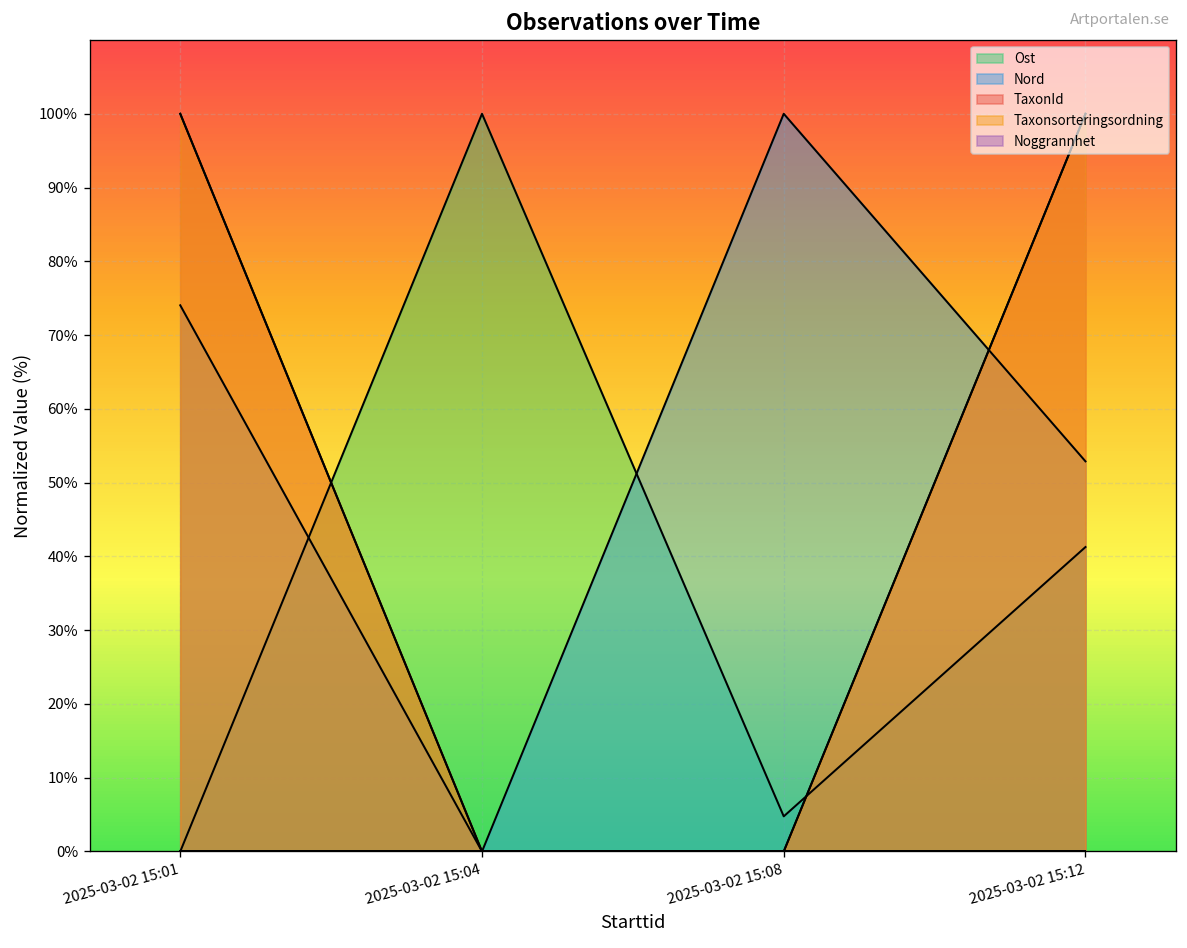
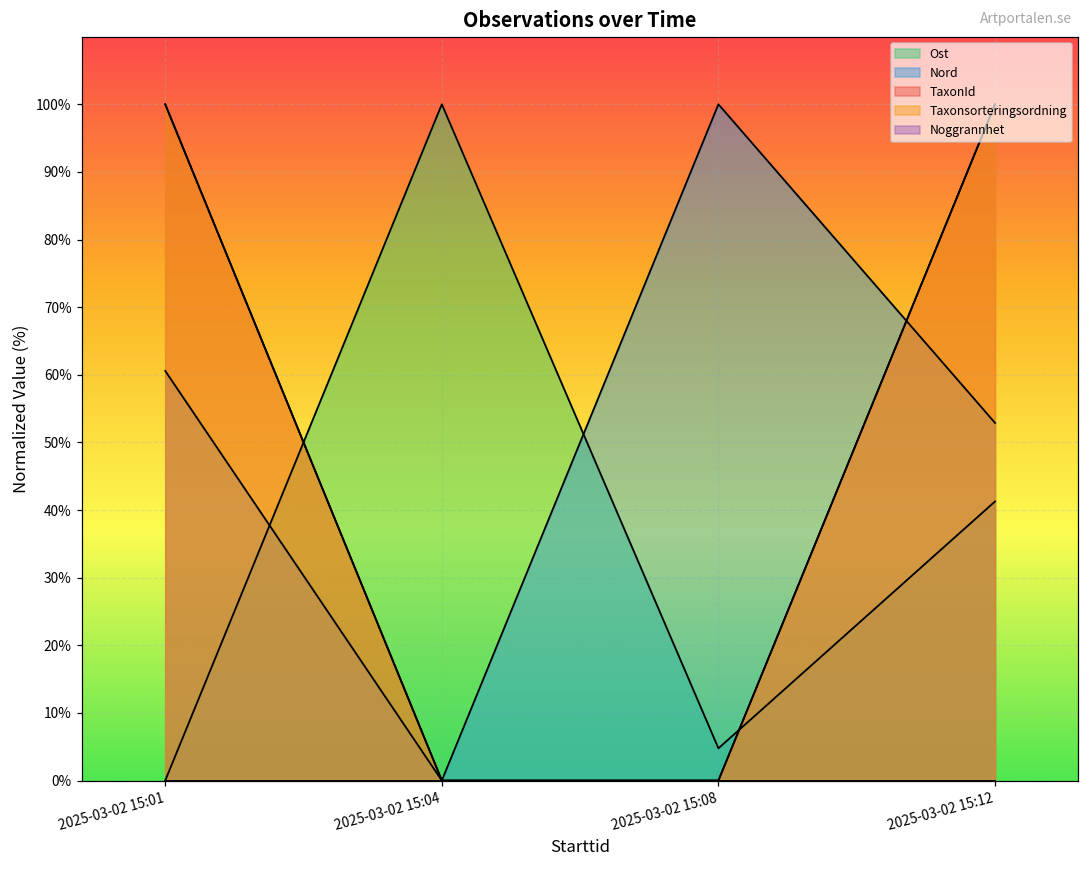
  {
    "Ost": {
      "2025-03-02 15:04": "100%",
      "2025-03-02 15:08": "5%",
      "2025-03-02 15:12": "41%"
    },
    "Nord": {
-     "2025-03-02 15:01": "74%",
+     "2025-03-02 15:01": "61%",
      "2025-03-02 15:08": "100%",
      "2025-03-02 15:12": "53%"
    },
    "Taxonsorteringsordning": {
      "2025-03-02 15:01": "100%"
    },
    "Noggrannhet": {
      "2025-03-02 15:12": "0%"
    }
  }
